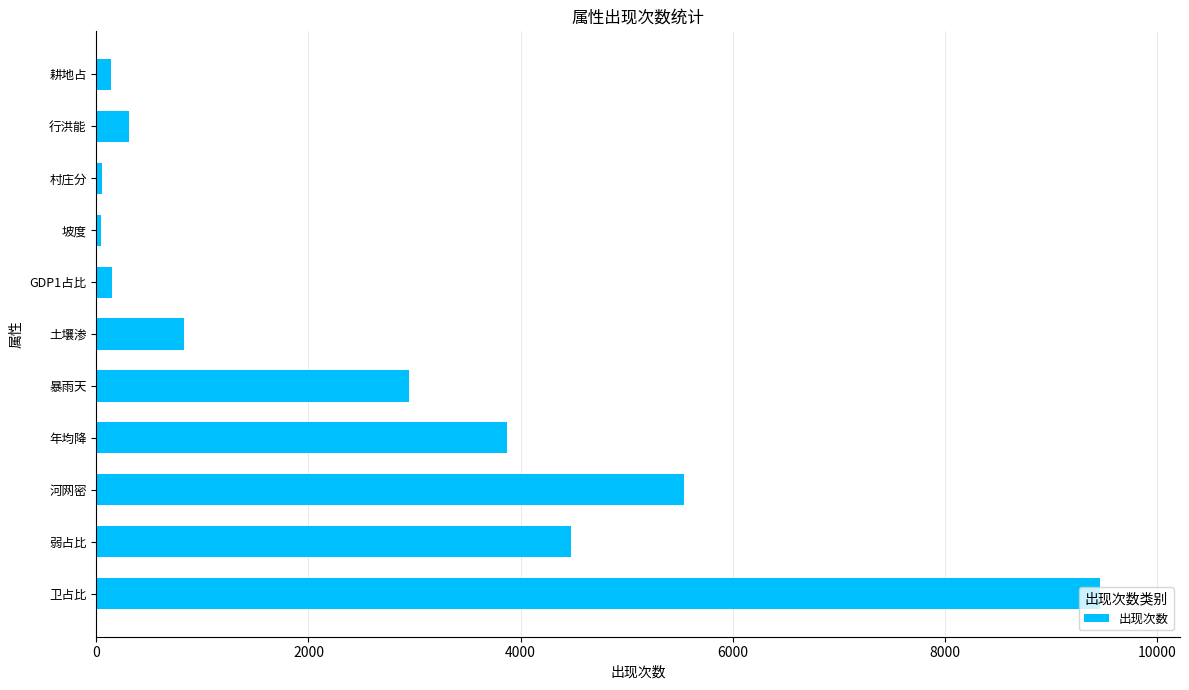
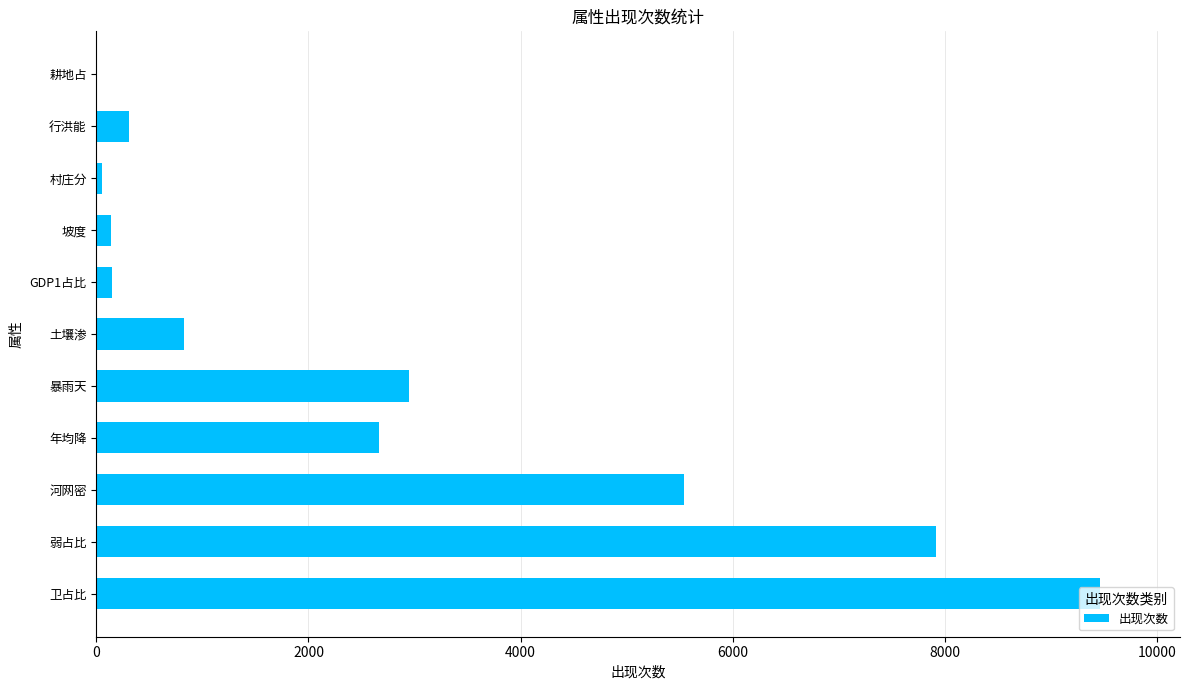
  {
-   "耕地占": 140,
+   "耕地占": 10,
    "行洪能": 310,
    "村庄分": 50,
-   "坡度": 50,
+   "坡度": 140,
    "GDP1占比": 150,
    "土壤渗": 830,
    "暴雨天": 2950,
-   "年均降": 3870,
+   "年均降": 2670,
    "河网密": 5540,
-   "弱占比": 4470
+   "弱占比": 7920
  }
